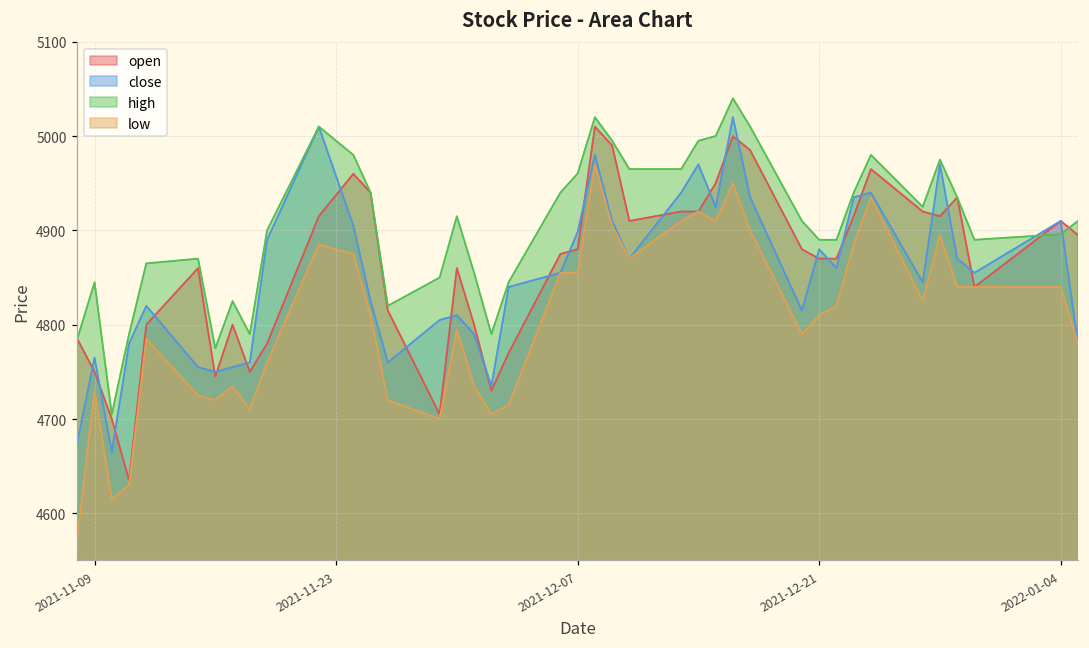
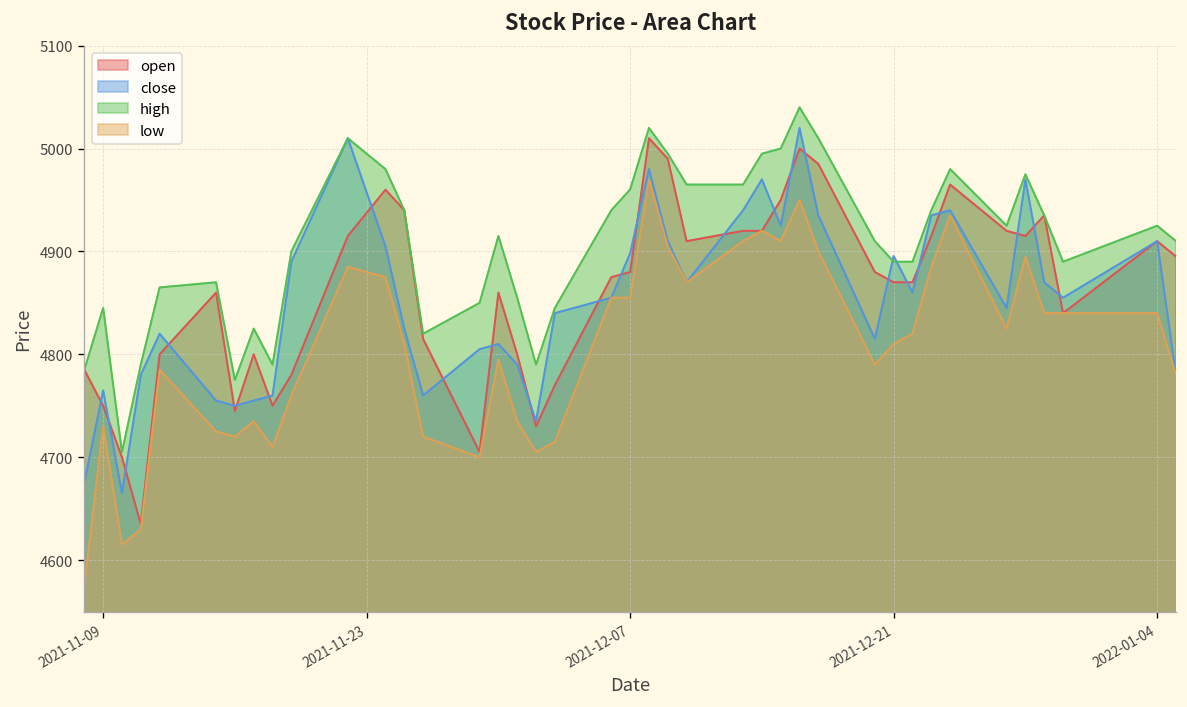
  {
    "close": {
      "2021-11-09": 4770,
      "2021-12-07": 4900,
-     "2021-12-21": 4880
+     "2021-12-21": 4900
    },
    "high": {
      "2021-11-09": 4850,
      "2021-12-07": 4960,
      "2021-12-21": 4890,
-     "2022-01-04": 4900
+     "2022-01-04": 4930
    }
  }
